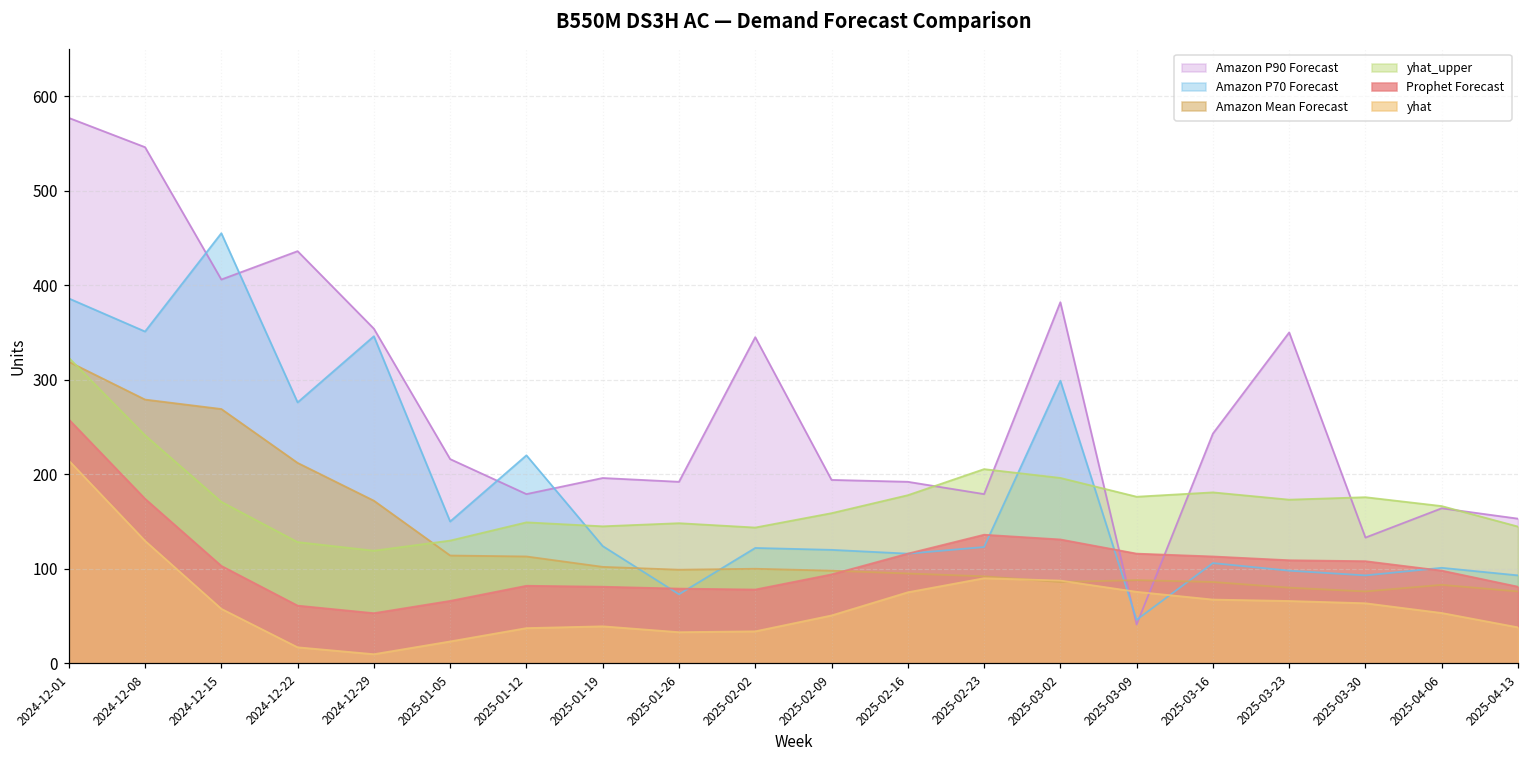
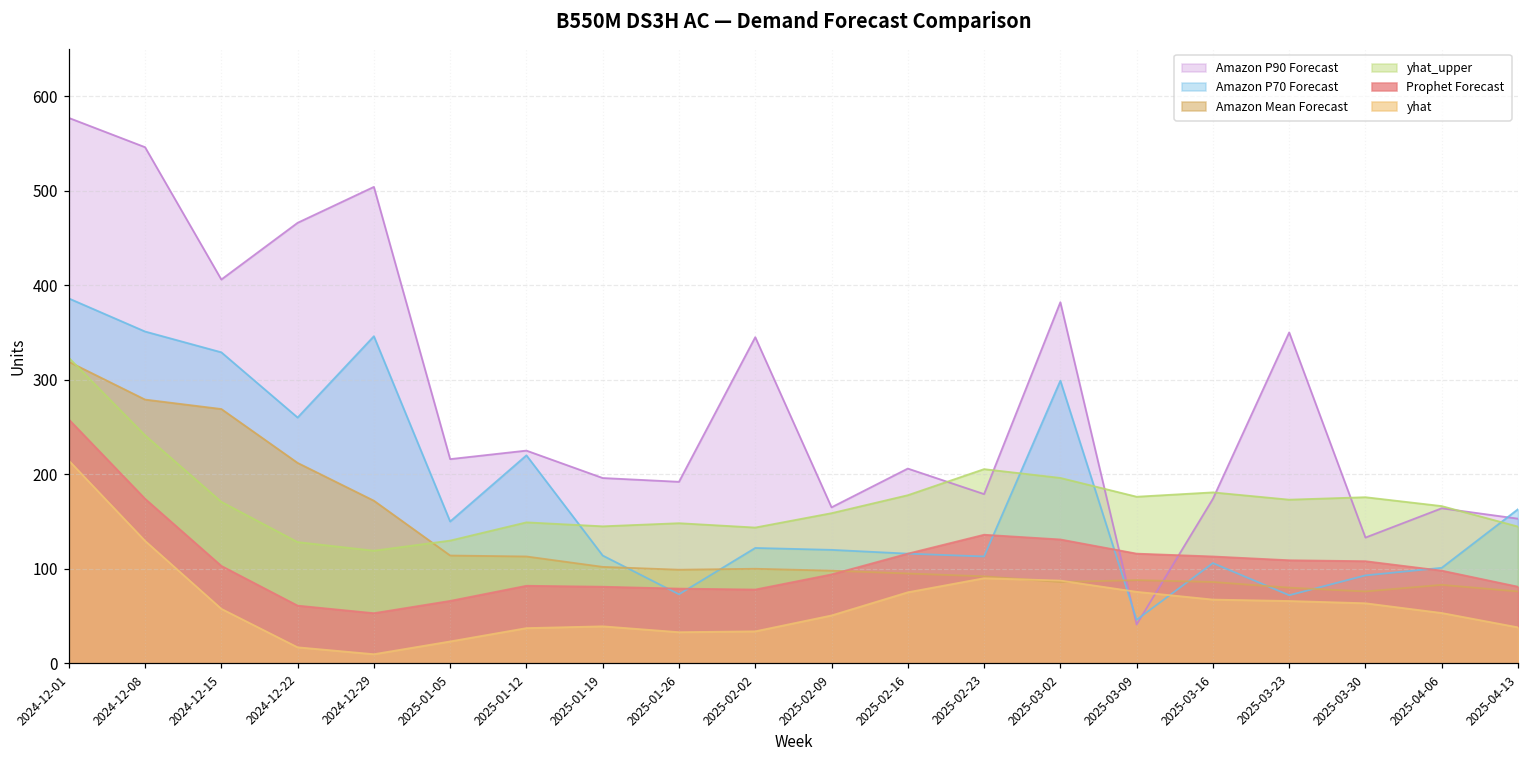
  {
    "Amazon P90 Forecast": {
      "2024-12-01": 580,
      "2024-12-08": 550,
      "2024-12-15": 410,
-     "2024-12-22": 440,
-     "2024-12-29": 350,
+     "2024-12-22": 470,
+     "2024-12-29": 500,
      "2025-01-05": 220,
-     "2025-01-12": 180,
+     "2025-01-12": 230,
      "2025-01-19": 200,
      "2025-01-26": 190,
      "2025-02-02": 350,
-     "2025-02-09": 190,
-     "2025-02-16": 190,
+     "2025-02-09": 170,
+     "2025-02-16": 210,
      "2025-02-23": 180,
      "2025-03-02": 380,
      "2025-03-09": 40,
-     "2025-03-16": 240,
+     "2025-03-16": 170,
      "2025-03-23": 350,
      "2025-03-30": 130,
      "2025-04-13": 150
    },
    "Amazon P70 Forecast": {
      "2024-12-01": 390,
      "2024-12-08": 350,
-     "2024-12-15": 460,
-     "2024-12-22": 280,
+     "2024-12-15": 330,
+     "2024-12-22": 260,
      "2024-12-29": 350,
      "2025-01-05": 150,
      "2025-01-12": 220,
-     "2025-01-19": 120,
+     "2025-01-19": 110,
      "2025-01-26": 70,
      "2025-02-02": 120,
      "2025-02-09": 120,
-     "2025-02-23": 120,
+     "2025-02-23": 110,
      "2025-03-02": 300,
      "2025-03-09": 50,
      "2025-03-16": 110,
-     "2025-03-23": 100,
+     "2025-03-23": 70,
      "2025-03-30": 90,
      "2025-04-06": 100,
-     "2025-04-13": 90
+     "2025-04-13": 160
    }
  }
